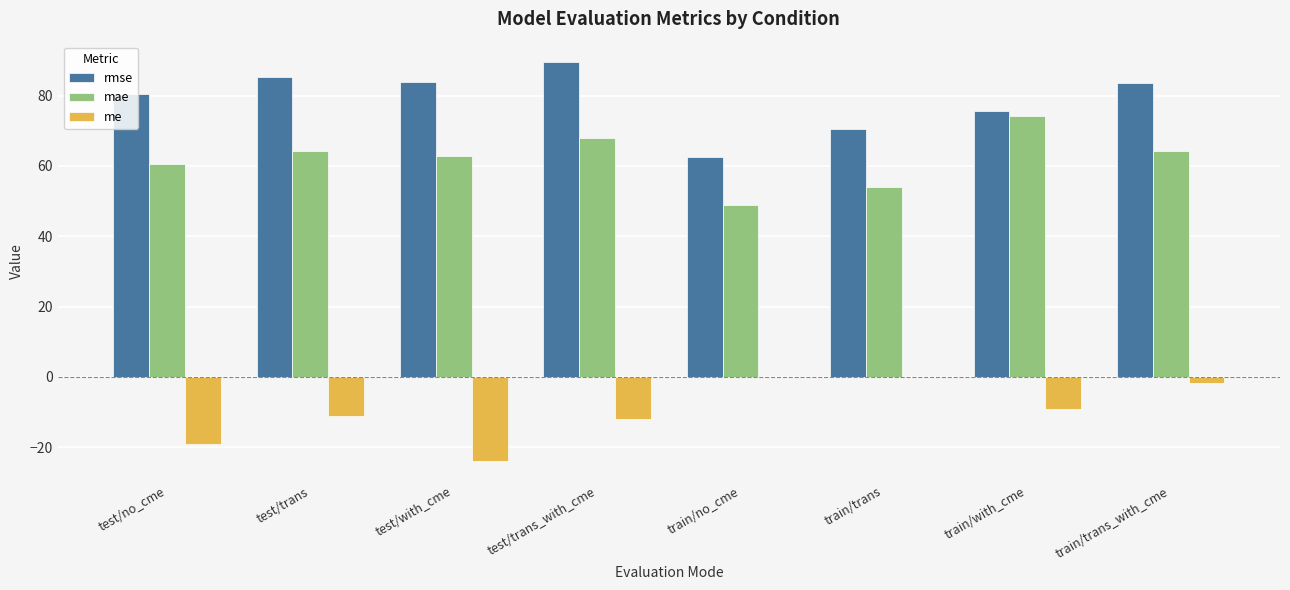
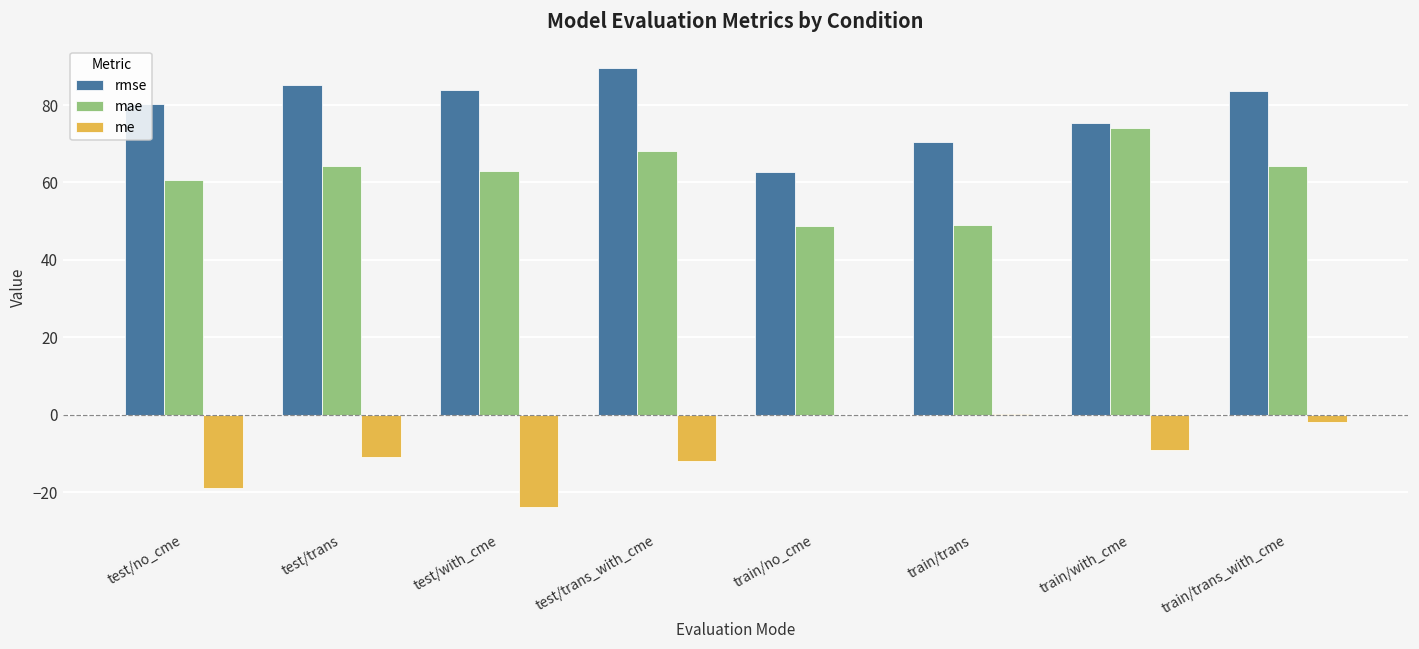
  {
    "rmse": {
      "test/trans": 85,
      "test/with_cme": 84,
      "test/trans_with_cme": 90,
      "train/no_cme": 63,
      "train/trans": 71,
      "train/with_cme": 75,
      "train/trans_with_cme": 84
    },
    "mae": {
      "test/no_cme": 61,
      "test/trans": 64,
      "test/with_cme": 63,
      "test/trans_with_cme": 68,
      "train/no_cme": 49,
-     "train/trans": 54,
+     "train/trans": 49,
      "train/with_cme": 74,
      "train/trans_with_cme": 64
    },
    "me": {
      "test/no_cme": -19,
      "test/trans": -11,
      "test/with_cme": -24,
      "test/trans_with_cme": -12,
      "train/no_cme": 0,
      "train/with_cme": -9,
      "train/trans_with_cme": -2
    }
  }
